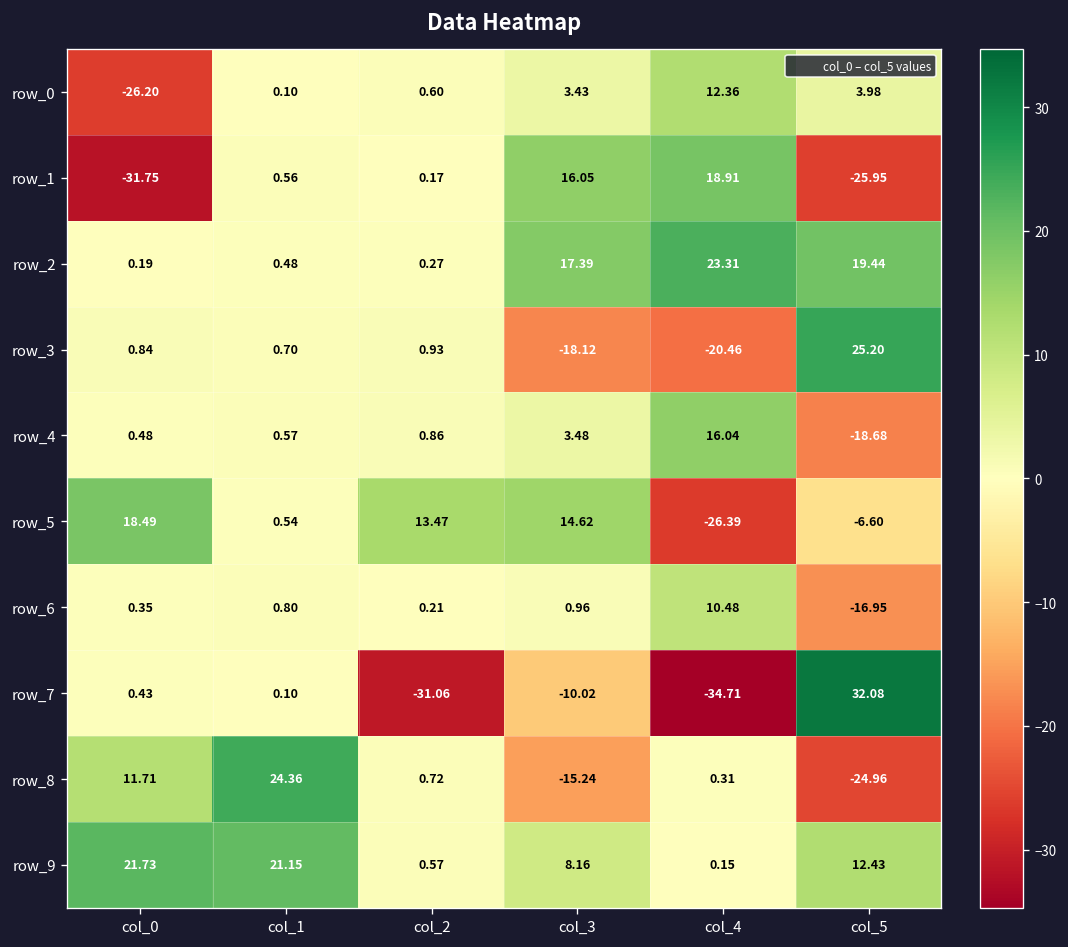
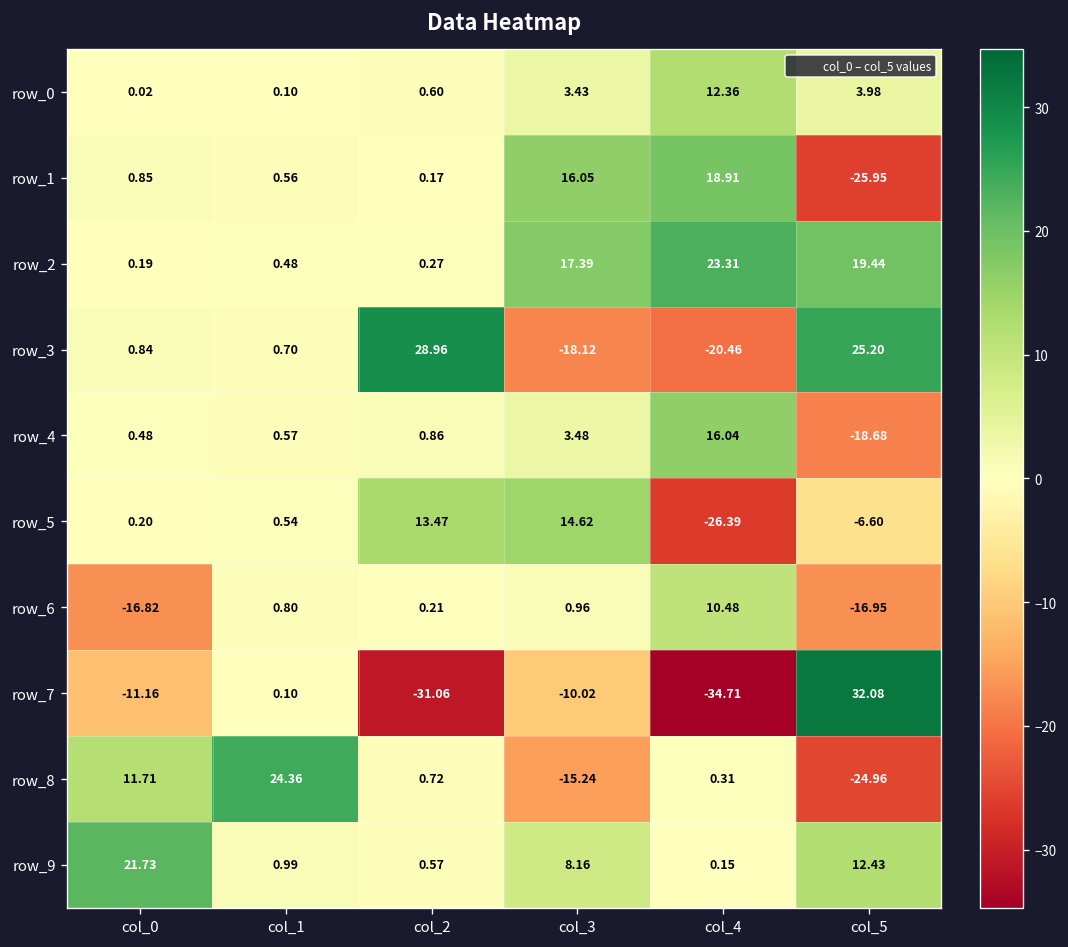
  {
    "row_0": {
-     "col_0": -26.20,
+     "col_0": 0.02,
      "col_1": 0.10,
      "col_2": 0.60,
      "col_3": 3.43,
      "col_4": 12.36,
      "col_5": 3.98
    },
    "row_1": {
-     "col_0": -31.75,
+     "col_0": 0.85,
      "col_1": 0.56,
      "col_2": 0.17,
      "col_3": 16.05,
      "col_4": 18.91,
      "col_5": -25.95
    },
    "row_2": {
      "col_0": 0.19,
      "col_1": 0.48,
      "col_2": 0.27,
      "col_3": 17.39,
      "col_4": 23.31,
      "col_5": 19.44
    },
    "row_3": {
      "col_0": 0.84,
      "col_1": 0.70,
-     "col_2": 0.93,
+     "col_2": 28.96,
      "col_3": -18.12,
      "col_4": -20.46,
      "col_5": 25.20
    },
    "row_4": {
      "col_0": 0.48,
      "col_1": 0.57,
      "col_2": 0.86,
      "col_3": 3.48,
      "col_4": 16.04,
      "col_5": -18.68
    },
    "row_5": {
-     "col_0": 18.49,
+     "col_0": 0.20,
      "col_1": 0.54,
      "col_2": 13.47,
      "col_3": 14.62,
      "col_4": -26.39,
      "col_5": -6.60
    },
    "row_6": {
-     "col_0": 0.35,
+     "col_0": -16.82,
      "col_1": 0.80,
      "col_2": 0.21,
      "col_3": 0.96,
      "col_4": 10.48,
      "col_5": -16.95
    },
    "row_7": {
-     "col_0": 0.43,
+     "col_0": -11.16,
      "col_1": 0.10,
      "col_2": -31.06,
      "col_3": -10.02,
      "col_4": -34.71,
      "col_5": 32.08
    },
    "row_8": {
      "col_0": 11.71,
      "col_1": 24.36,
      "col_2": 0.72,
      "col_3": -15.24,
      "col_4": 0.31,
      "col_5": -24.96
    },
    "row_9": {
      "col_0": 21.73,
-     "col_1": 21.15,
+     "col_1": 0.99,
      "col_2": 0.57,
      "col_3": 8.16,
      "col_4": 0.15,
      "col_5": 12.43
    }
  }
